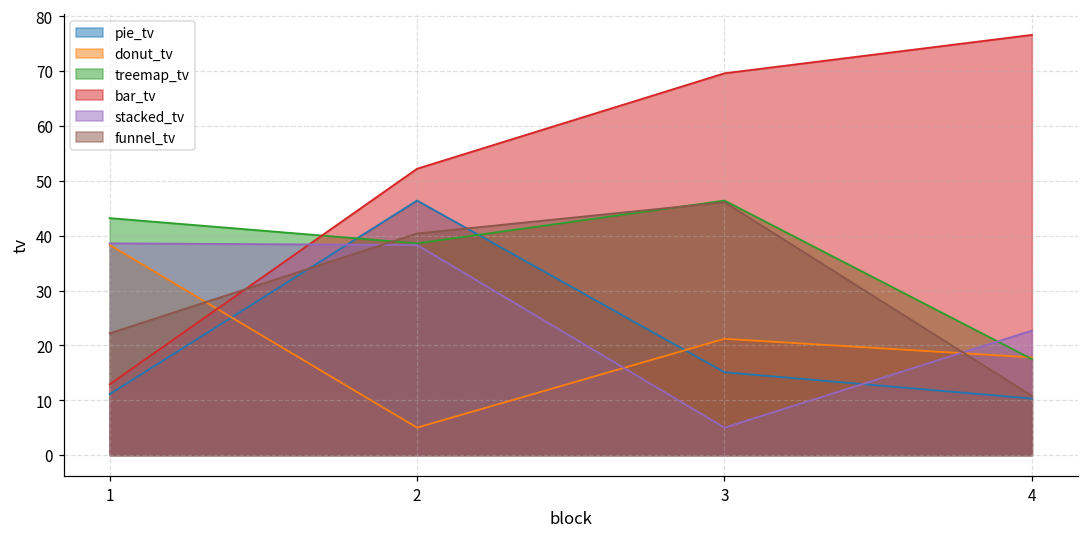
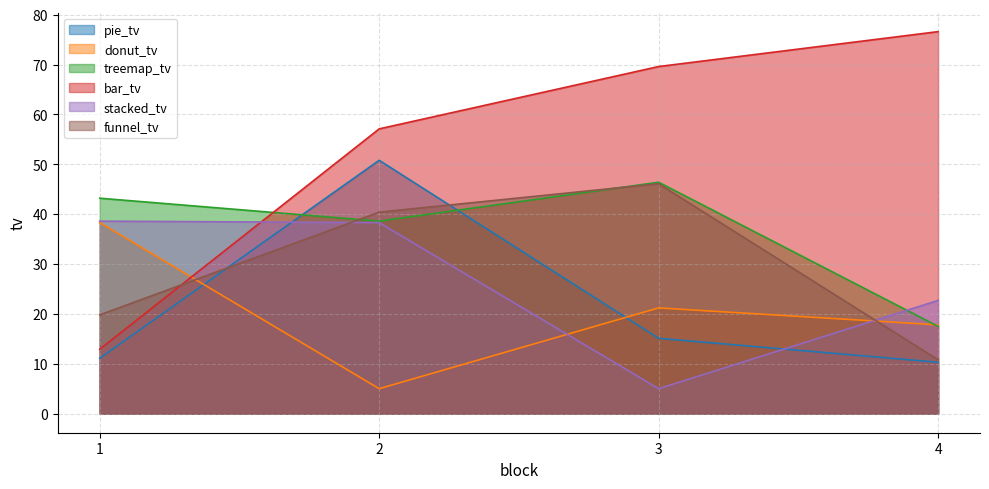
  {
    "pie_tv": {
      "1": 11,
-     "2": 46,
+     "2": 51,
      "3": 15
    },
    "donut_tv": {
      "2": 5,
      "3": 21
    },
    "treemap_tv": {
      "1": 43
    },
    "bar_tv": {
      "1": 13,
-     "2": 52,
+     "2": 57,
      "3": 70,
      "4": 77
    },
    "stacked_tv": {
      "3": 5,
      "4": 23
    },
    "funnel_tv": {
-     "1": 22,
+     "1": 20,
      "2": 40
    }
  }
